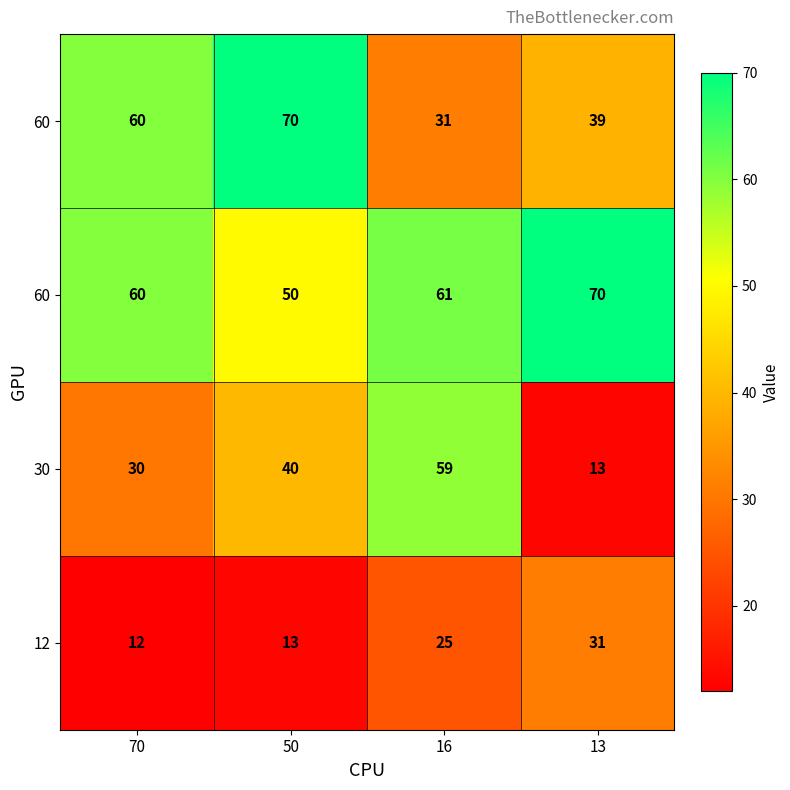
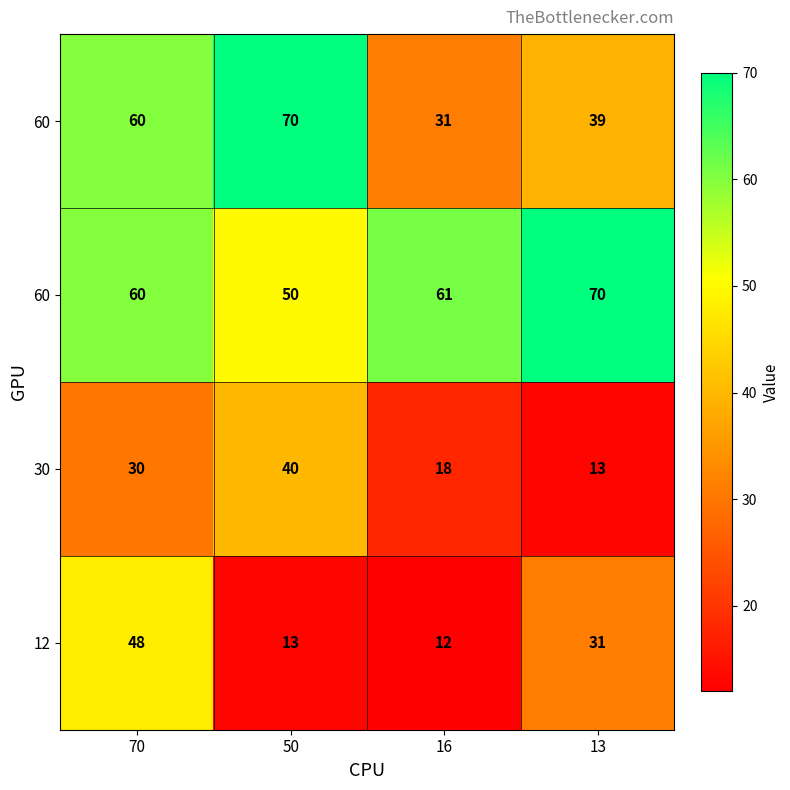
  {
    "30": {
      "70": 30,
      "50": 40,
-     "16": 59,
+     "16": 18,
      "13": 13
    },
    "12": {
-     "70": 12,
+     "70": 48,
      "50": 13,
-     "16": 25,
+     "16": 12,
      "13": 31
    }
  }
